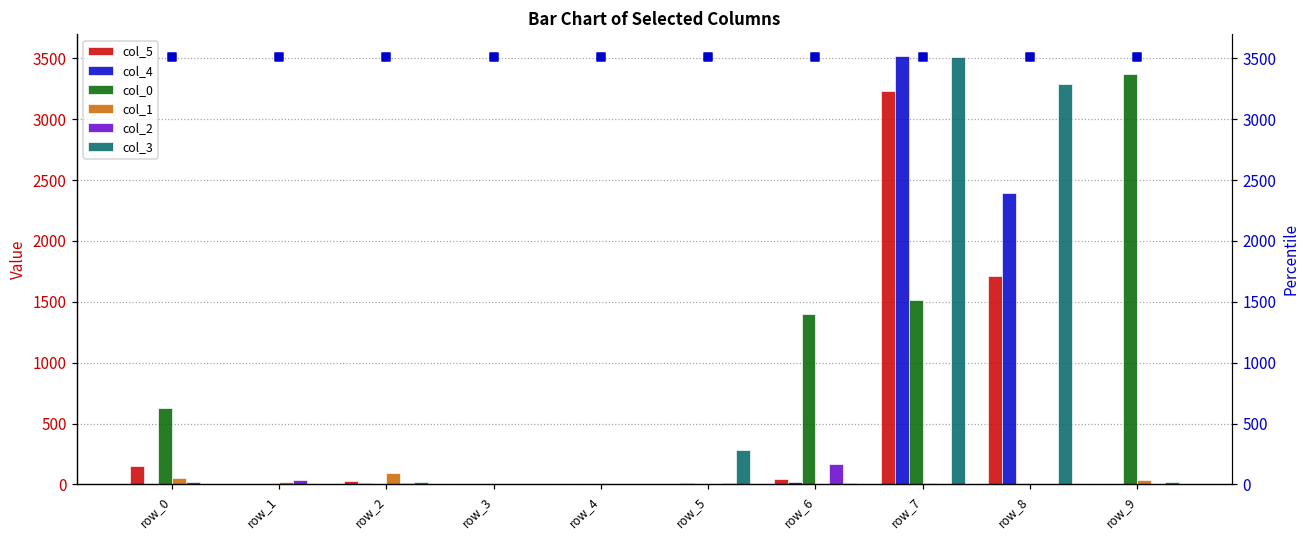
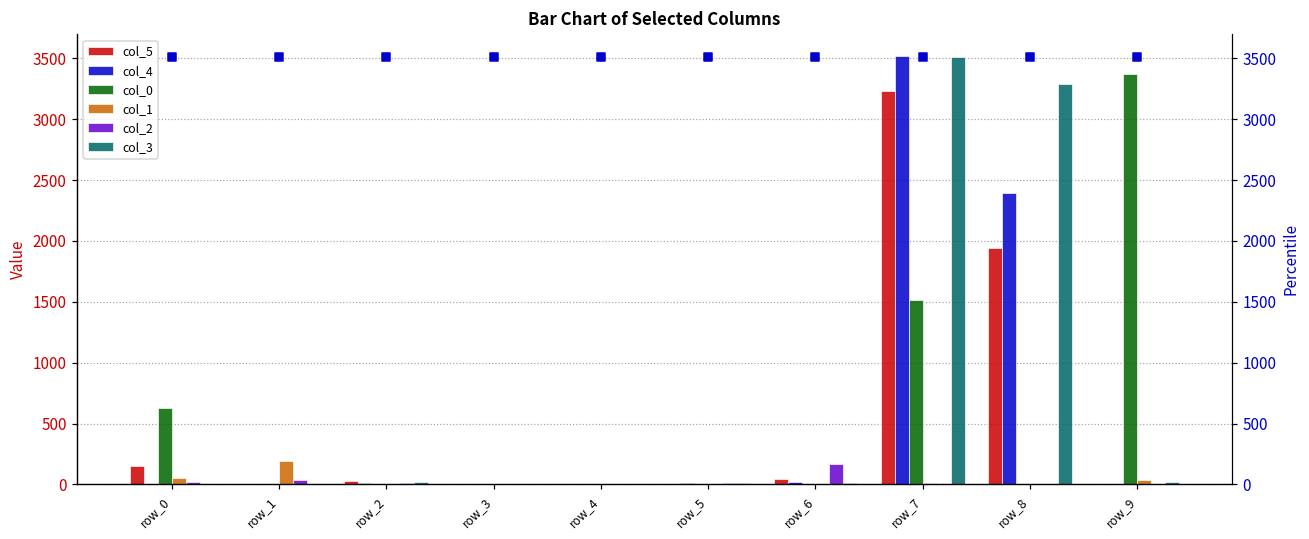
  {
    "col_5": {
      "row_0": 150,
      "row_2": 30,
      "row_4": 0,
      "row_6": 40,
      "row_7": 3230,
-     "row_8": 1710,
+     "row_8": 1940,
      "row_9": 0
    },
    "col_0": {
      "row_0": 630,
      "row_1": 0,
      "row_2": 0,
      "row_4": 0,
      "row_5": 0,
-     "row_6": 1400,
+     "row_6": 10,
      "row_7": 1520,
      "row_9": 3380
    },
    "col_1": {
      "row_0": 60,
-     "row_1": 20,
-     "row_2": 90,
+     "row_1": 190,
+     "row_2": 0,
      "row_5": 0,
      "row_6": 0,
      "row_8": 0,
      "row_9": 30
    },
    "col_2": {
      "row_1": 40,
      "row_3": 0,
      "row_6": 170,
      "row_8": 0,
      "row_9": 0
    },
    "col_3": {
      "row_1": 0,
      "row_2": 20,
      "row_3": 0,
      "row_4": 0,
-     "row_5": 280,
+     "row_5": 10,
      "row_7": 3510,
      "row_8": 3290,
      "row_9": 20
    }
  }
